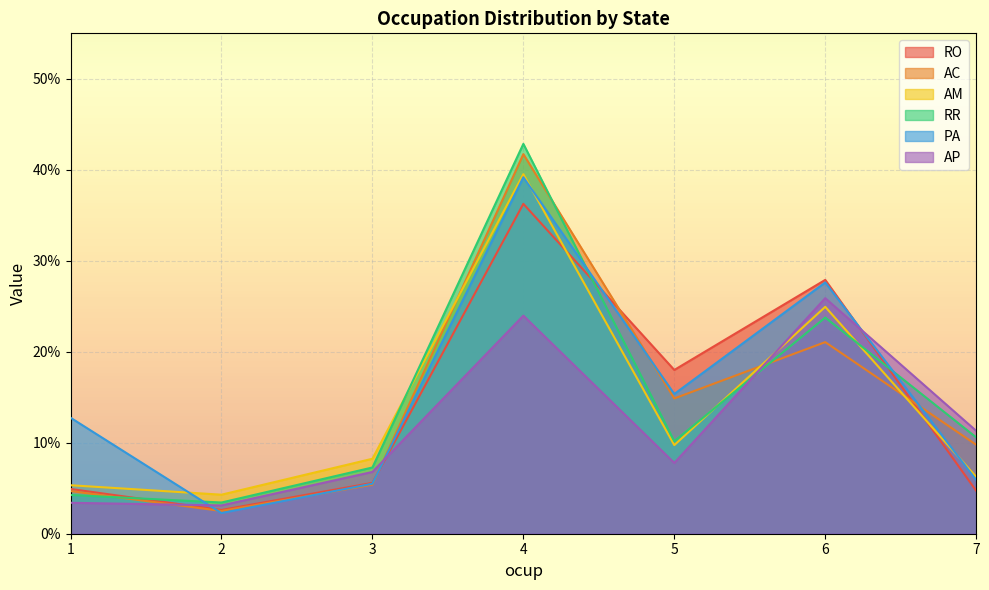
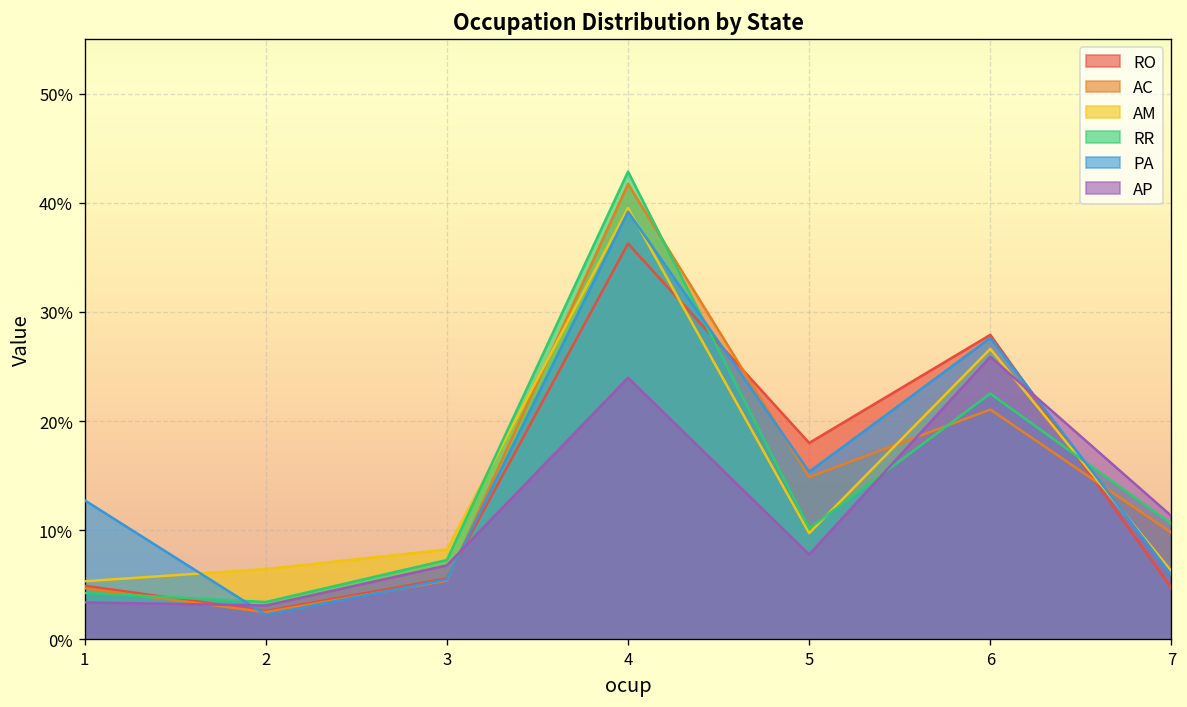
  {
    "AM": {
      "1": "5%",
-     "2": "4%",
+     "2": "6%",
      "3": "8%",
      "4": "40%",
      "5": "10%",
-     "6": "25%",
+     "6": "27%",
      "7": "6%"
    },
    "RR": {
      "1": "4%",
      "2": "3%",
      "3": "7%",
      "4": "43%",
      "5": "10%",
-     "6": "24%",
+     "6": "23%",
      "7": "11%"
    },
    "PA": {
      "1": "13%",
      "4": "39%",
      "5": "15%",
      "7": "6%"
    },
    "AP": {
      "1": "3%",
      "2": "3%",
      "3": "7%",
      "4": "24%",
      "5": "8%",
      "6": "26%",
      "7": "11%"
    }
  }
